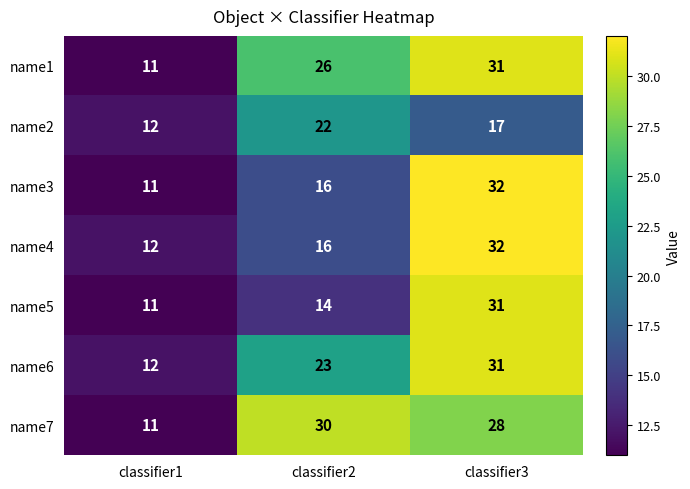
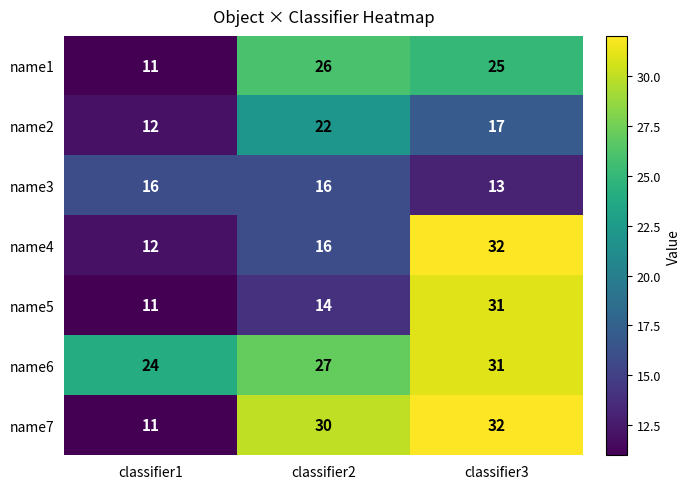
  {
    "name1": {
      "classifier1": 11,
      "classifier2": 26,
-     "classifier3": 31
+     "classifier3": 25
    },
    "name2": {
      "classifier1": 12,
      "classifier2": 22,
      "classifier3": 17
    },
    "name3": {
-     "classifier1": 11,
+     "classifier1": 16,
      "classifier2": 16,
-     "classifier3": 32
+     "classifier3": 13
    },
    "name4": {
      "classifier1": 12,
      "classifier2": 16,
      "classifier3": 32
    },
    "name5": {
      "classifier1": 11,
      "classifier2": 14,
      "classifier3": 31
    },
    "name6": {
-     "classifier1": 12,
-     "classifier2": 23,
+     "classifier1": 24,
+     "classifier2": 27,
      "classifier3": 31
    },
    "name7": {
      "classifier1": 11,
      "classifier2": 30,
-     "classifier3": 28
+     "classifier3": 32
    }
  }
